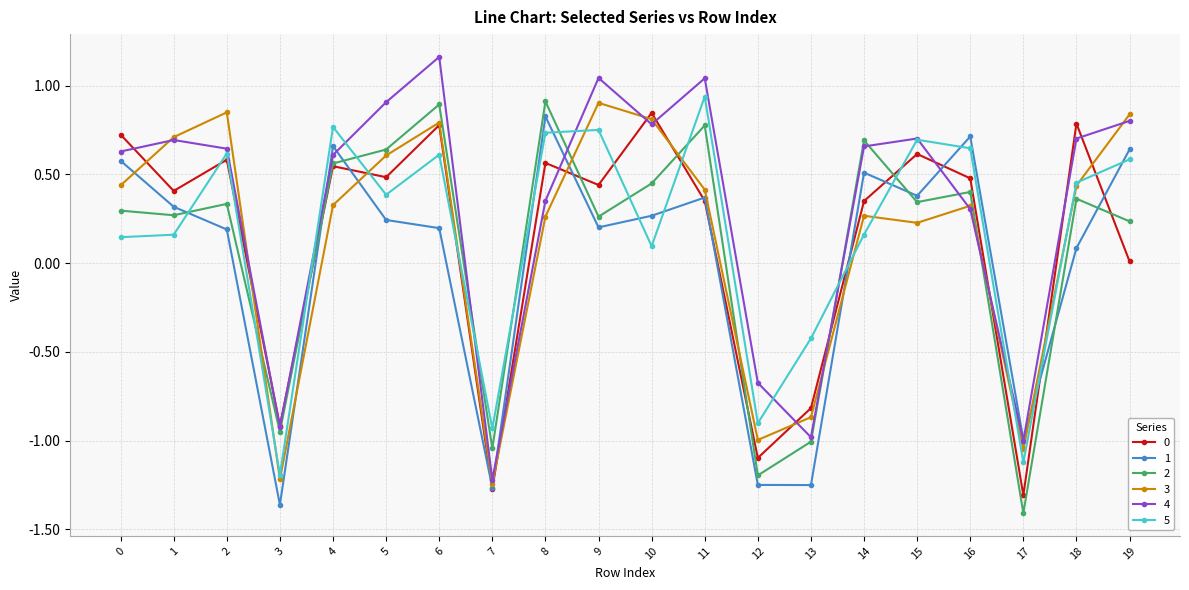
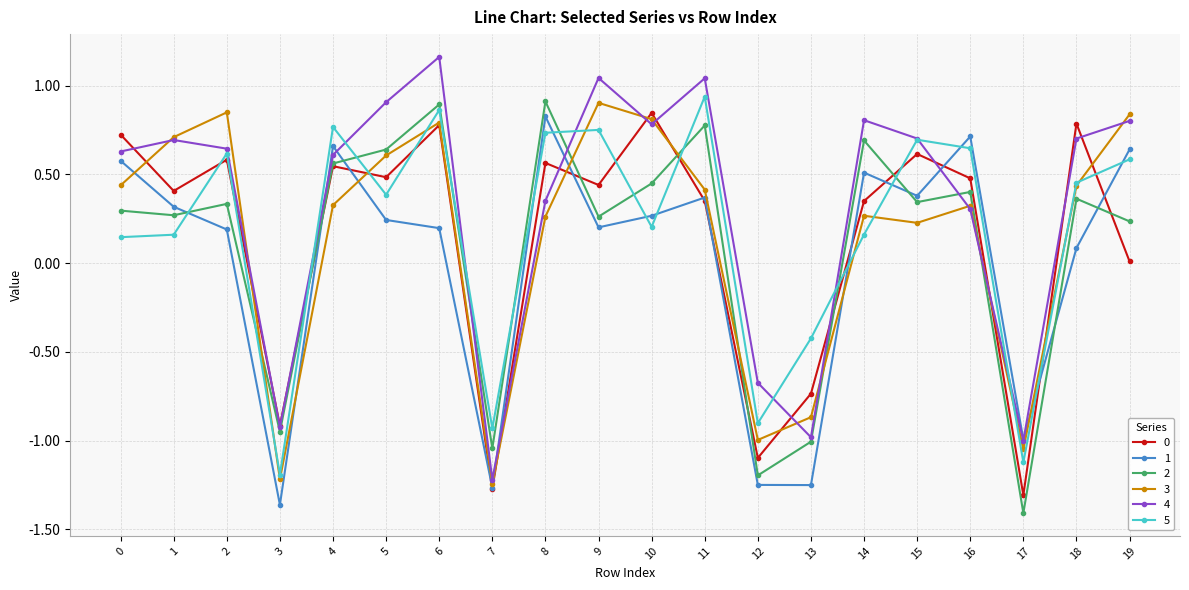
  {
    "0": {
      "0": 0.72,
      "1": 0.41,
      "2": 0.58,
      "4": 0.55,
      "5": 0.48,
      "6": 0.78,
      "8": 0.56,
      "9": 0.44,
      "10": 0.85,
      "11": 0.35,
      "12": -1.10,
-     "13": -0.82,
+     "13": -0.74,
      "14": 0.35,
      "15": 0.61,
      "16": 0.48,
      "17": -1.31,
      "18": 0.79,
      "19": 0.01
    },
    "1": {
      "0": 0.58,
      "1": 0.32,
      "2": 0.19,
      "3": -1.36,
      "4": 0.66,
      "5": 0.24,
      "6": 0.20,
      "8": 0.83,
      "9": 0.20,
      "10": 0.27,
      "11": 0.37,
      "12": -1.25,
      "13": -1.25,
      "14": 0.51,
      "15": 0.38,
      "16": 0.71,
      "18": 0.08,
      "19": 0.64
    },
    "2": {
      "0": 0.30,
      "1": 0.27,
      "2": 0.33,
      "3": -0.95,
      "4": 0.56,
      "5": 0.64,
      "6": 0.89,
      "7": -1.04,
      "8": 0.91,
      "9": 0.26,
      "10": 0.45,
      "11": 0.78,
      "12": -1.20,
      "13": -1.01,
      "14": 0.69,
      "15": 0.34,
      "16": 0.40,
      "17": -1.41,
      "18": 0.36,
      "19": 0.23
    },
    "3": {
      "0": 0.44,
      "1": 0.71,
      "2": 0.85,
      "3": -1.22,
      "4": 0.33,
      "5": 0.61,
      "6": 0.79,
      "7": -1.24,
      "8": 0.26,
      "9": 0.90,
      "10": 0.81,
      "11": 0.41,
      "12": -1.00,
      "13": -0.87,
      "14": 0.27,
      "15": 0.23,
      "16": 0.32,
      "17": -1.05,
      "18": 0.44,
      "19": 0.84
    },
    "4": {
      "0": 0.63,
      "1": 0.69,
      "2": 0.64,
      "4": 0.61,
      "5": 0.91,
      "6": 1.16,
      "7": -1.22,
      "8": 0.35,
      "9": 1.04,
      "10": 0.78,
      "11": 1.04,
      "12": -0.67,
      "13": -0.98,
-     "14": 0.66,
+     "14": 0.80,
      "16": 0.30,
      "18": 0.70,
      "19": 0.80
    },
    "5": {
      "0": 0.15,
      "1": 0.16,
      "2": 0.62,
      "3": -1.19,
      "4": 0.77,
      "5": 0.39,
-     "6": 0.61,
+     "6": 0.86,
      "7": -0.93,
      "8": 0.73,
      "9": 0.75,
-     "10": 0.10,
+     "10": 0.20,
      "11": 0.94,
      "12": -0.90,
      "13": -0.42,
      "14": 0.16,
      "16": 0.65,
      "17": -1.12,
      "18": 0.45,
      "19": 0.58
    }
  }
